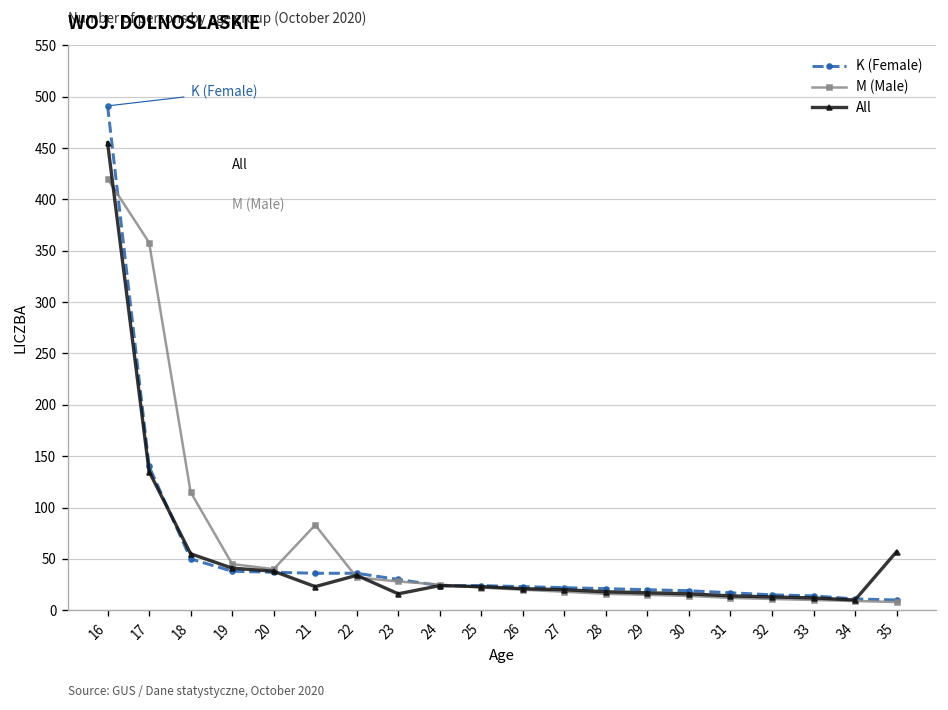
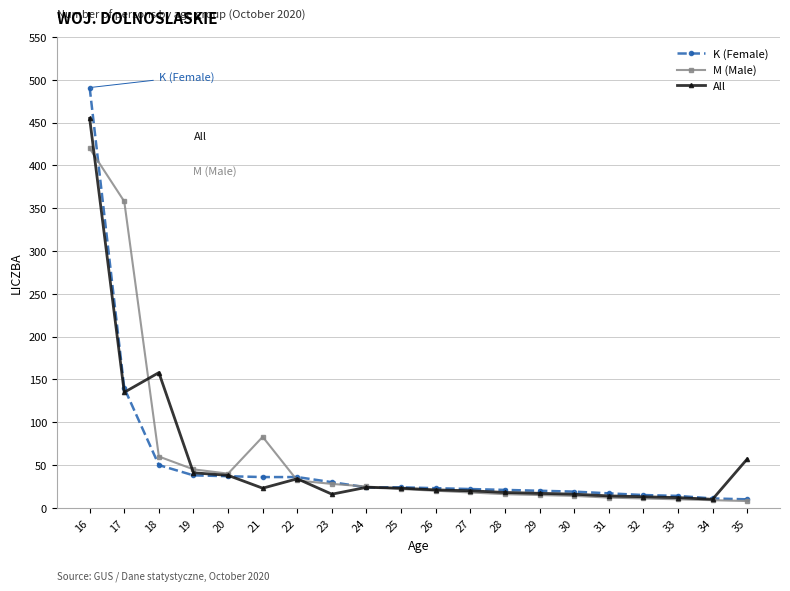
  {
    "K (Female)": {
      "16": 490,
      "17": 140,
      "18": 50,
      "21": 40,
      "29": 20,
      "30": 20,
      "31": 20
    },
    "M (Male)": {
      "16": 420,
      "17": 360,
-     "18": 120,
+     "18": 60,
      "19": 50,
      "21": 80
    },
    "All": {
      "16": 460,
      "17": 140,
-     "18": 60,
+     "18": 160,
      "21": 20,
      "23": 20,
      "35": 60
    }
  }
